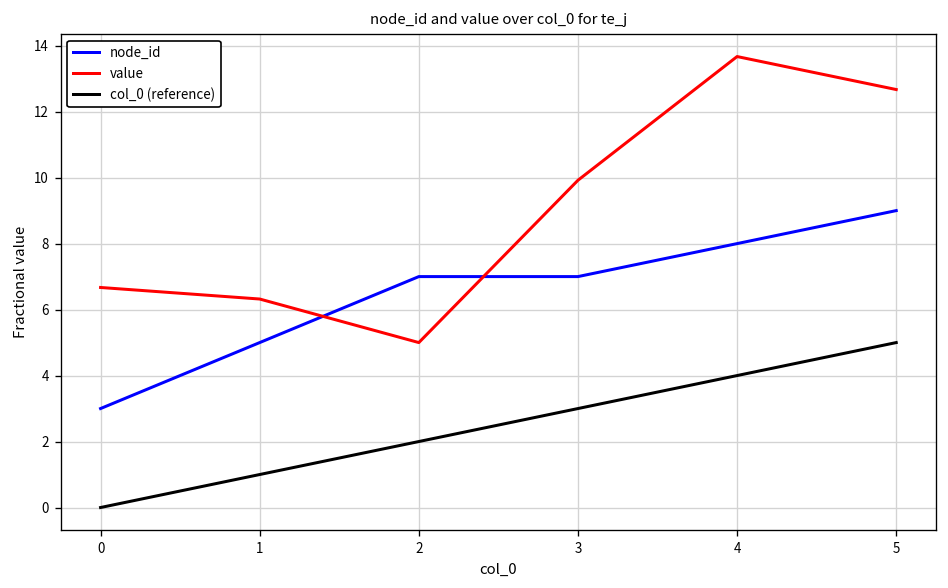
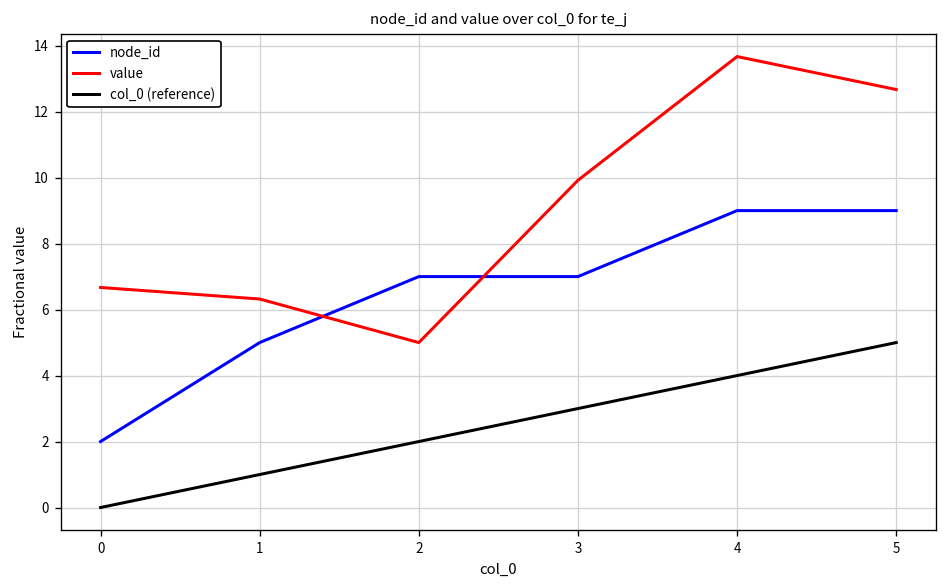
  {
    "node_id": {
-     "0": 3,
+     "0": 2,
      "1": 5,
      "2": 7,
      "3": 7,
-     "4": 8,
+     "4": 9,
      "5": 9
    },
    "value": {
      "0": 6.7,
      "1": 6.3,
      "2": 5,
      "3": 10,
      "4": 13.7,
      "5": 12.7
    },
    "col_0 (reference)": {
      "0": 0,
      "1": 1,
      "2": 2,
      "3": 3,
      "4": 4,
      "5": 5
    }
  }
